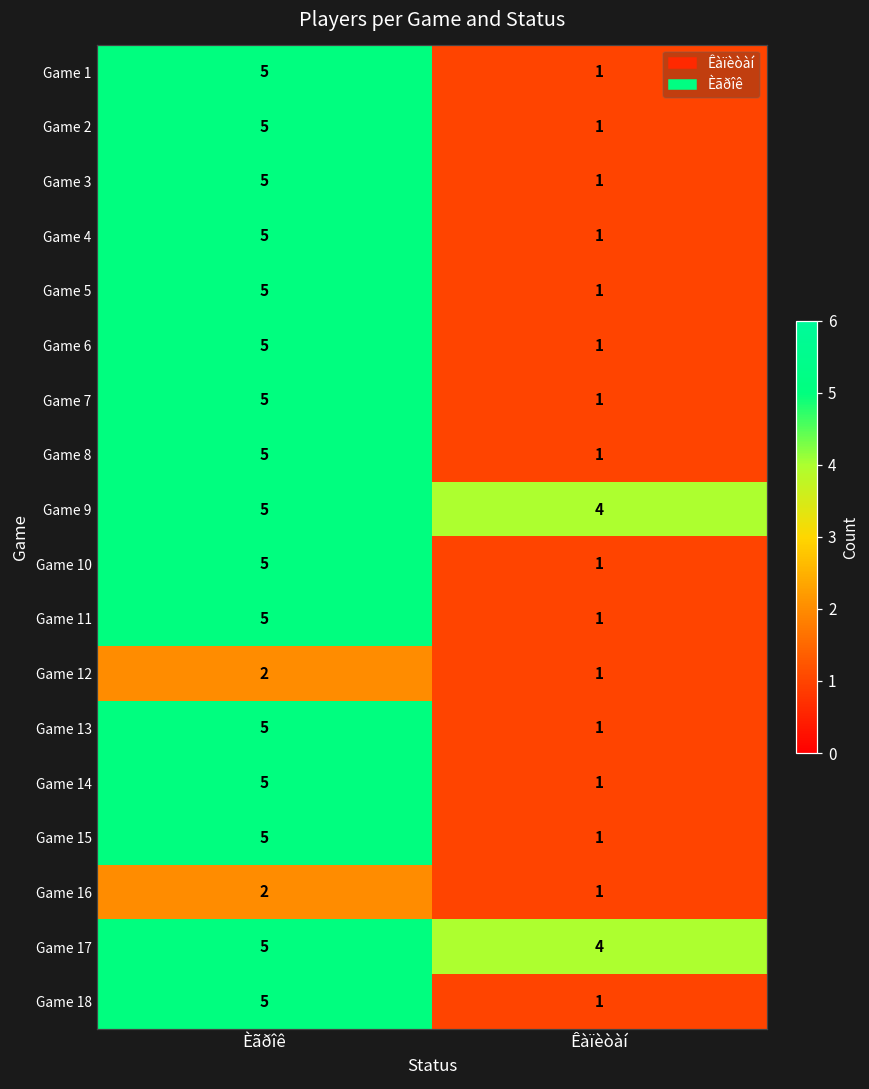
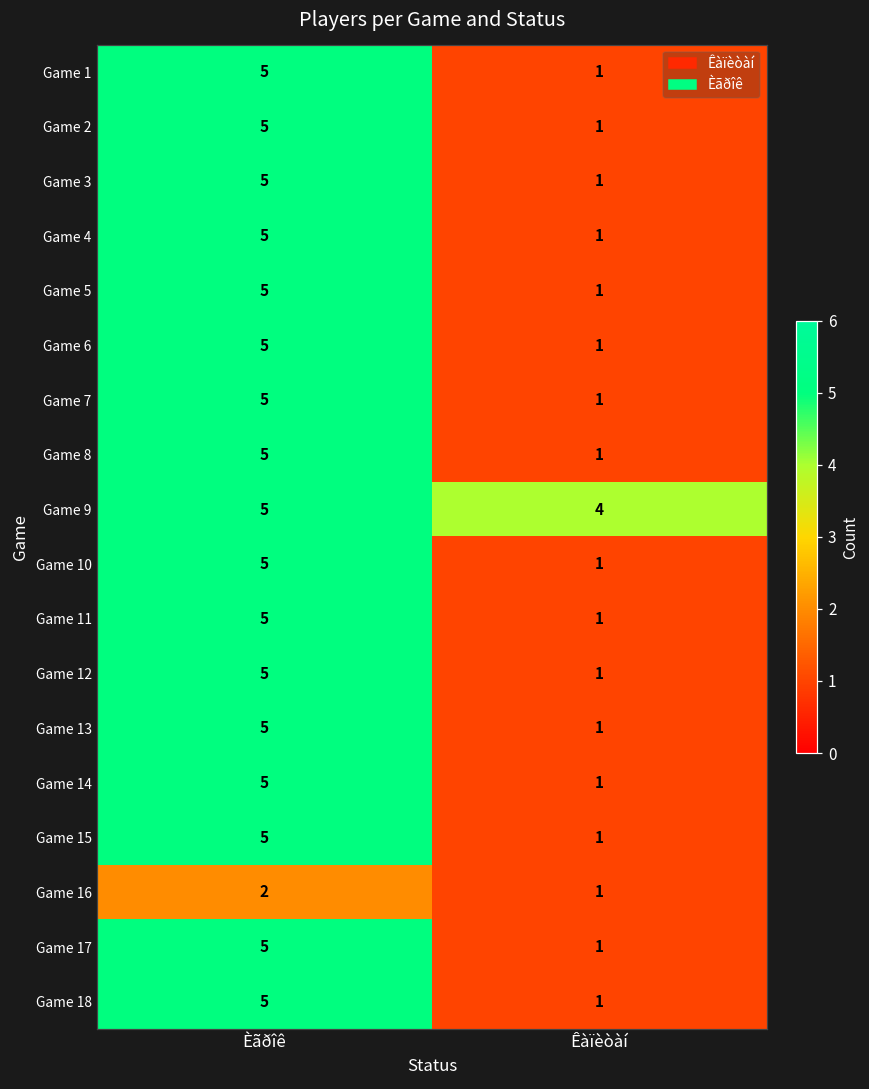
  {
    "Game 1": {
      "Èãðîê": 5,
      "Êàïèòàí": 1
    },
    "Game 2": {
      "Èãðîê": 5,
      "Êàïèòàí": 1
    },
    "Game 3": {
      "Èãðîê": 5,
      "Êàïèòàí": 1
    },
    "Game 4": {
      "Èãðîê": 5,
      "Êàïèòàí": 1
    },
    "Game 5": {
      "Èãðîê": 5,
      "Êàïèòàí": 1
    },
    "Game 6": {
      "Èãðîê": 5,
      "Êàïèòàí": 1
    },
    "Game 7": {
      "Èãðîê": 5,
      "Êàïèòàí": 1
    },
    "Game 8": {
      "Èãðîê": 5,
      "Êàïèòàí": 1
    },
    "Game 9": {
      "Èãðîê": 5,
      "Êàïèòàí": 4
    },
    "Game 10": {
      "Èãðîê": 5,
      "Êàïèòàí": 1
    },
    "Game 11": {
      "Èãðîê": 5,
      "Êàïèòàí": 1
    },
    "Game 12": {
-     "Èãðîê": 2,
+     "Èãðîê": 5,
      "Êàïèòàí": 1
    },
    "Game 13": {
      "Èãðîê": 5,
      "Êàïèòàí": 1
    },
    "Game 14": {
      "Èãðîê": 5,
      "Êàïèòàí": 1
    },
    "Game 15": {
      "Èãðîê": 5,
      "Êàïèòàí": 1
    },
    "Game 16": {
      "Èãðîê": 2,
      "Êàïèòàí": 1
    },
    "Game 17": {
      "Èãðîê": 5,
-     "Êàïèòàí": 4
+     "Êàïèòàí": 1
    },
    "Game 18": {
      "Èãðîê": 5,
      "Êàïèòàí": 1
    }
  }
